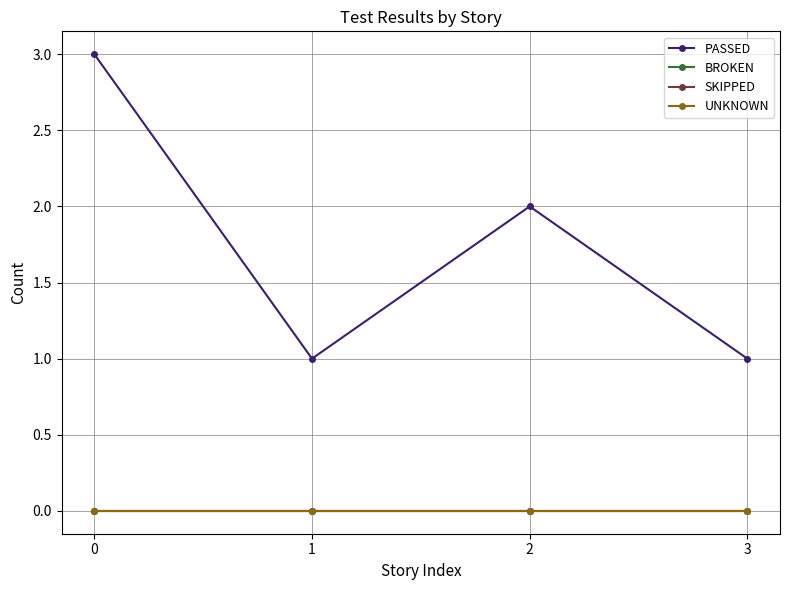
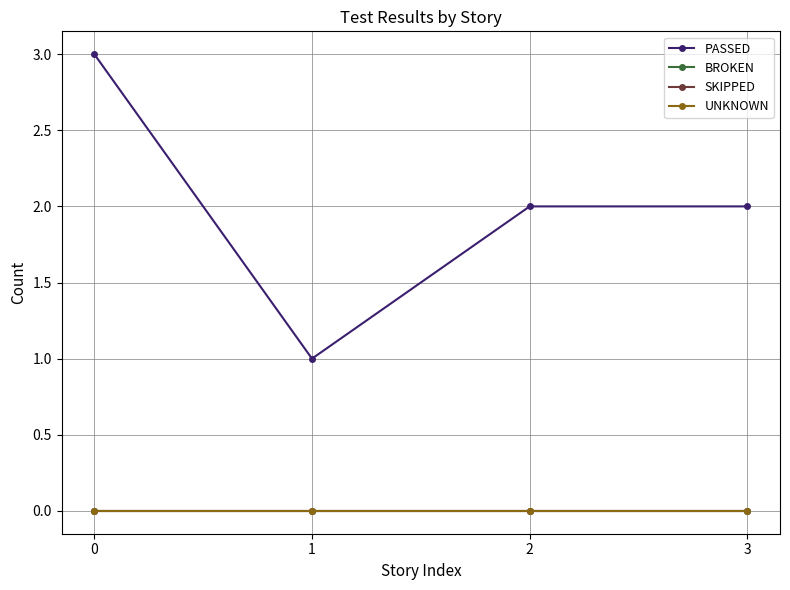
  {
    "PASSED": {
      "0": 3,
      "1": 1,
      "2": 2,
-     "3": 1
+     "3": 2
    },
    "UNKNOWN": {
      "0": 0,
      "1": 0,
      "2": 0,
      "3": 0
    }
  }
